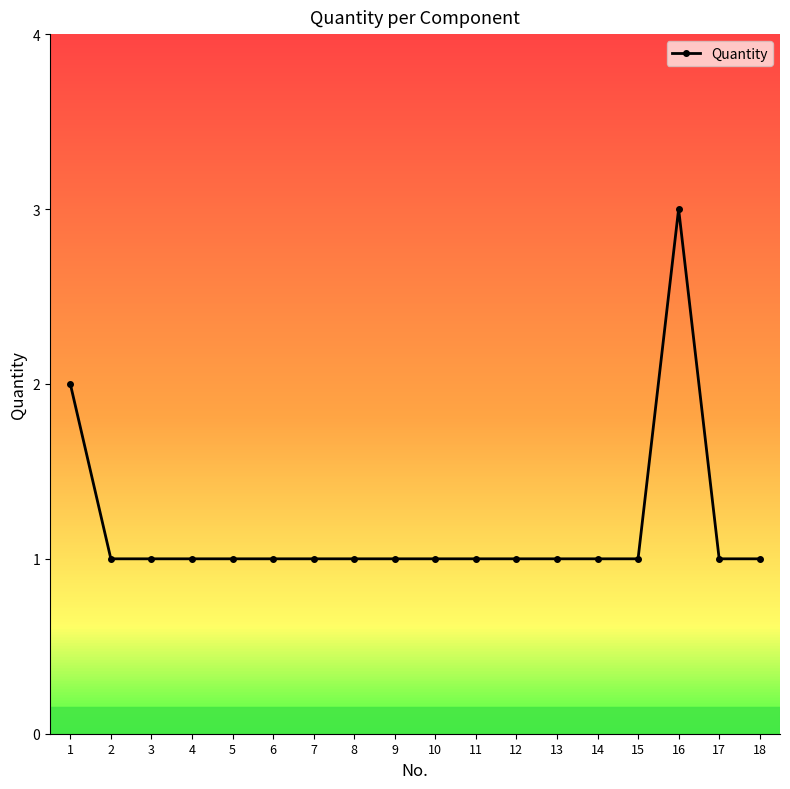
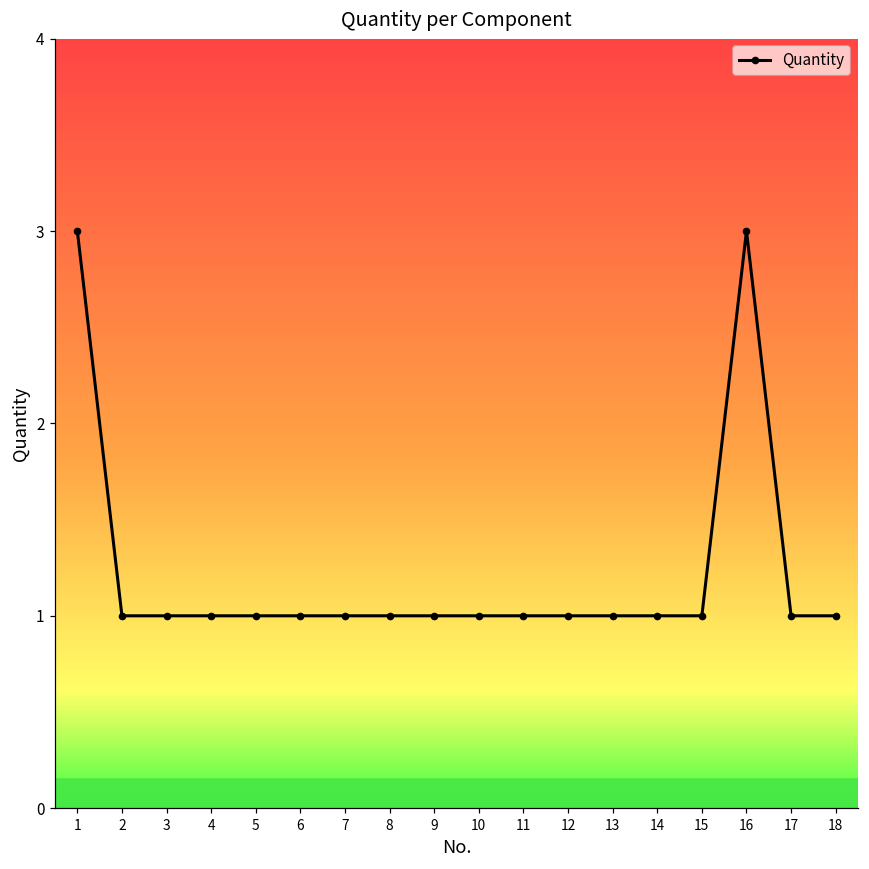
  {
-   "1": 2,
+   "1": 3,
    "2": 1,
    "3": 1,
    "4": 1,
    "5": 1,
    "6": 1,
    "7": 1,
    "8": 1,
    "9": 1,
    "10": 1,
    "11": 1,
    "12": 1,
    "13": 1,
    "14": 1,
    "15": 1,
    "16": 3,
    "17": 1,
    "18": 1
  }
